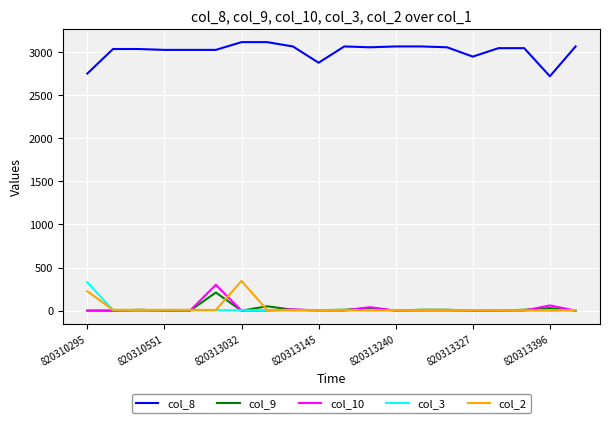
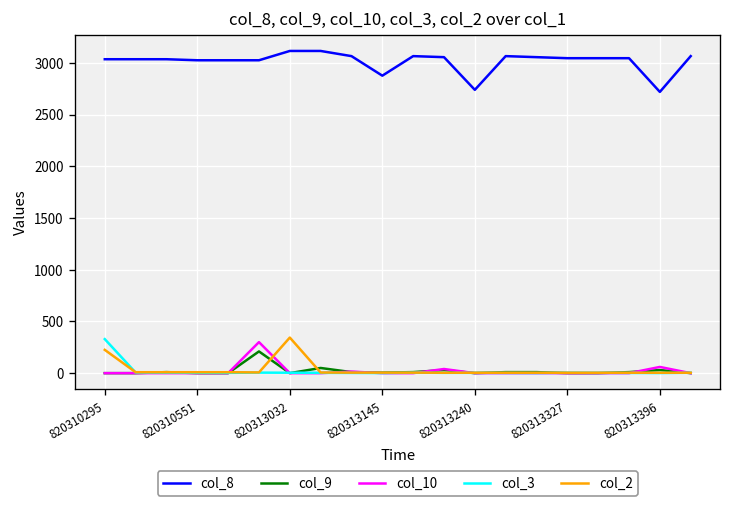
  {
    "col_8": {
-     "820310295": 2800,
+     "820310295": 3000,
      "820310551": 3000,
      "820313032": 3100,
      "820313145": 2900,
-     "820313240": 3100,
-     "820313327": 2900,
+     "820313240": 2700,
+     "820313327": 3000,
      "820313396": 2700
    },
    "col_10": {
      "820313396": 100
    },
    "col_3": {
      "820310295": 300
    },
    "col_2": {
      "820310295": 200,
      "820313032": 300
    }
  }
